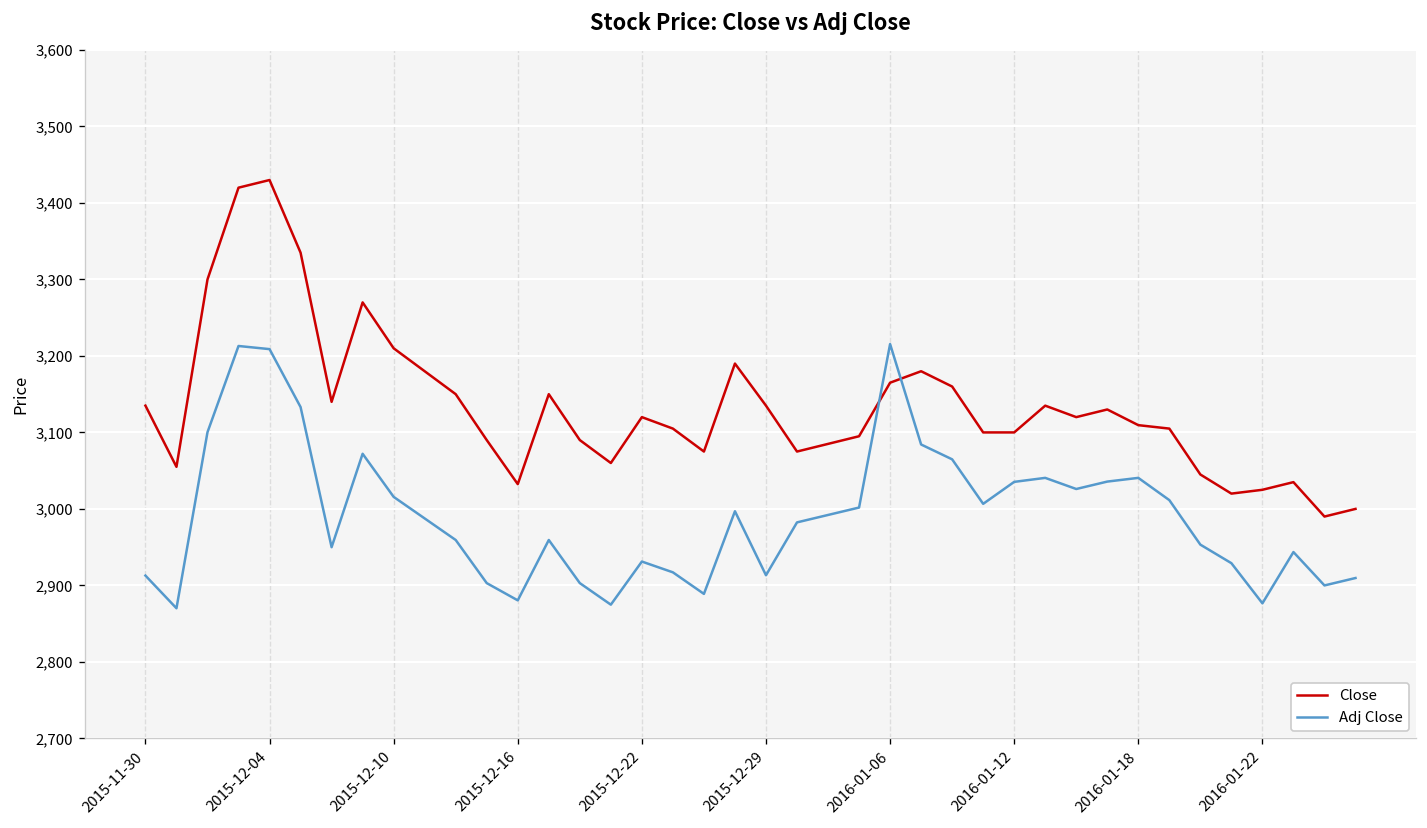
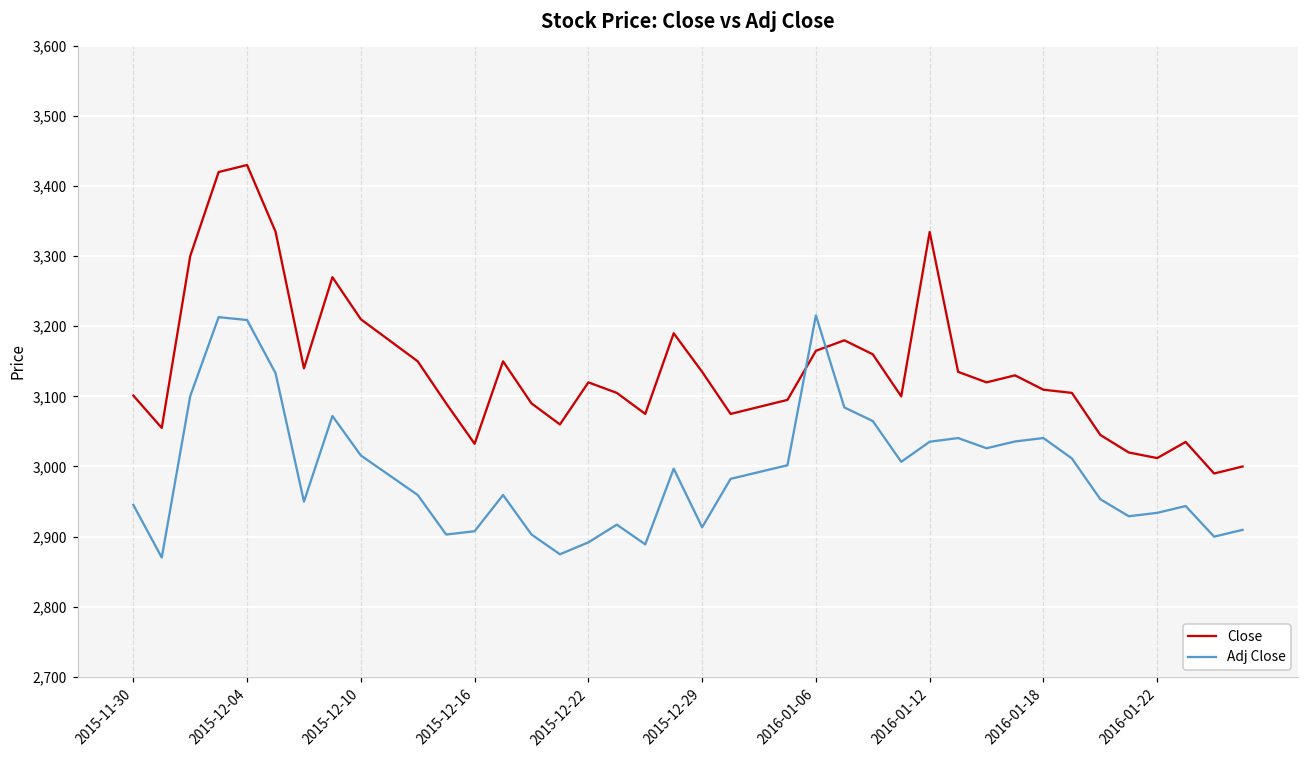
  {
    "Close": {
-     "2015-11-30": "3,140",
+     "2015-11-30": "3,100",
      "2015-12-04": "3,430",
      "2015-12-10": "3,210",
      "2015-12-16": "3,030",
      "2015-12-22": "3,120",
      "2015-12-29": "3,140",
      "2016-01-06": "3,170",
-     "2016-01-12": "3,100",
+     "2016-01-12": "3,330",
      "2016-01-18": "3,110",
-     "2016-01-22": "3,030"
+     "2016-01-22": "3,010"
    },
    "Adj Close": {
-     "2015-11-30": "2,910",
+     "2015-11-30": "2,950",
      "2015-12-04": "3,210",
      "2015-12-10": "3,020",
-     "2015-12-16": "2,880",
-     "2015-12-22": "2,930",
+     "2015-12-16": "2,910",
+     "2015-12-22": "2,890",
      "2015-12-29": "2,910",
      "2016-01-06": "3,220",
      "2016-01-12": "3,040",
      "2016-01-18": "3,040",
-     "2016-01-22": "2,880"
+     "2016-01-22": "2,930"
    }
  }
